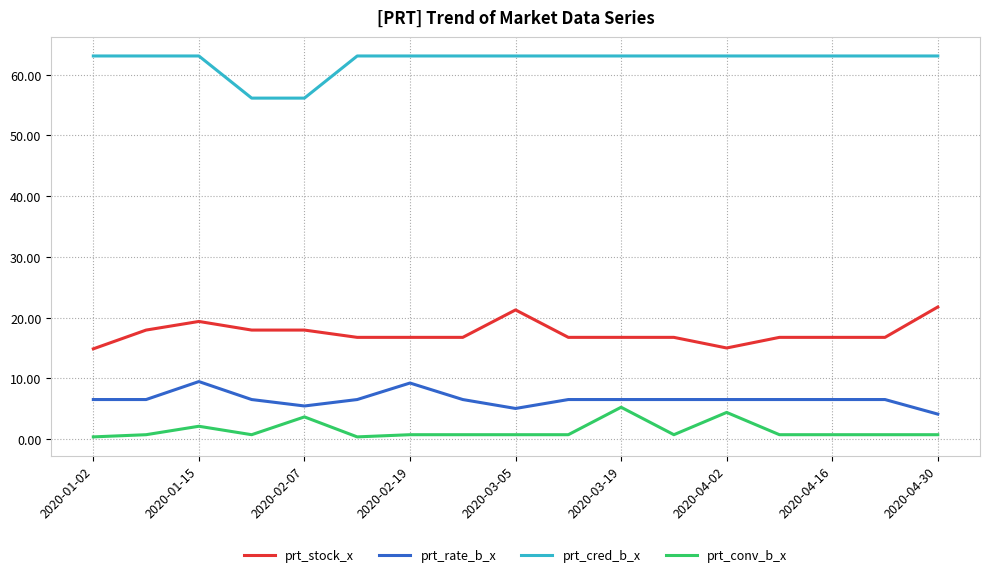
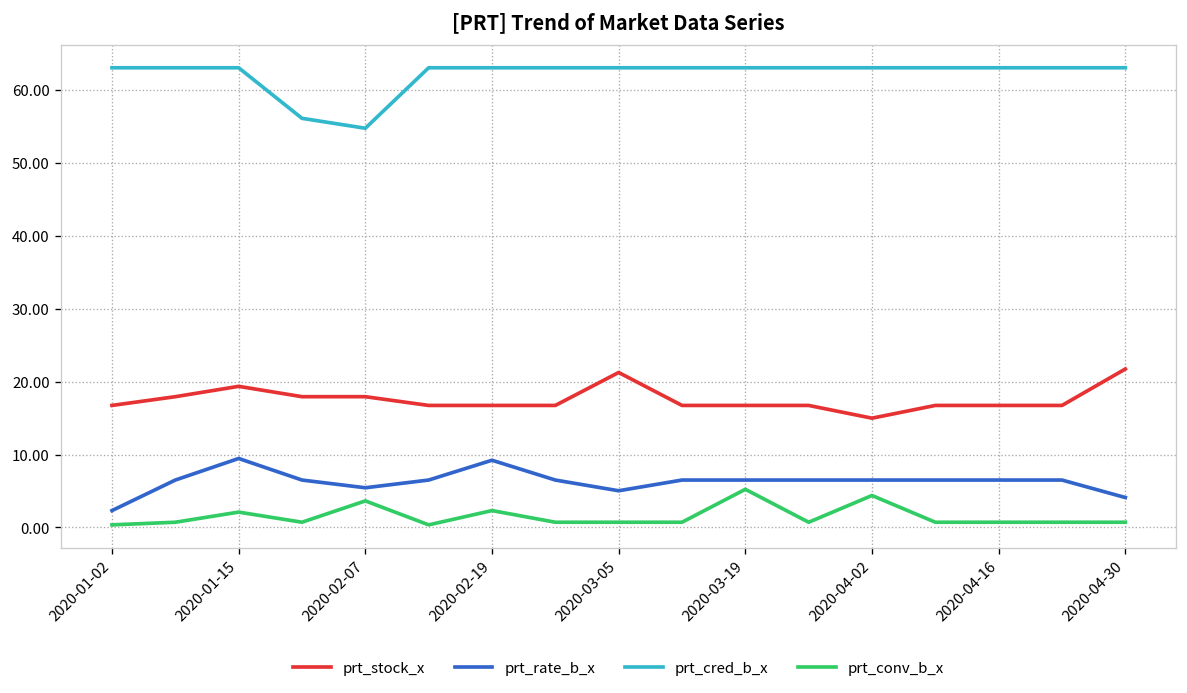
  {
    "prt_stock_x": {
-     "2020-01-02": 15,
+     "2020-01-02": 17,
      "2020-01-15": 19,
      "2020-02-07": 18,
      "2020-02-19": 17,
      "2020-03-05": 21,
      "2020-03-19": 17,
      "2020-04-02": 15,
      "2020-04-16": 17,
      "2020-04-30": 22
    },
    "prt_rate_b_x": {
-     "2020-01-02": 7,
+     "2020-01-02": 2,
      "2020-01-15": 9,
      "2020-02-07": 5,
      "2020-02-19": 9,
      "2020-03-05": 5,
      "2020-03-19": 7,
      "2020-04-02": 7,
      "2020-04-16": 7,
      "2020-04-30": 4
    },
    "prt_cred_b_x": {
      "2020-01-02": 63,
      "2020-01-15": 63,
-     "2020-02-07": 56,
+     "2020-02-07": 55,
      "2020-02-19": 63,
      "2020-03-05": 63,
      "2020-03-19": 63,
      "2020-04-02": 63,
      "2020-04-16": 63,
      "2020-04-30": 63
    },
    "prt_conv_b_x": {
      "2020-01-02": 0,
      "2020-01-15": 2,
      "2020-02-07": 4,
-     "2020-02-19": 1,
+     "2020-02-19": 2,
      "2020-03-05": 1,
      "2020-03-19": 5,
      "2020-04-02": 4,
      "2020-04-16": 1,
      "2020-04-30": 1
    }
  }
